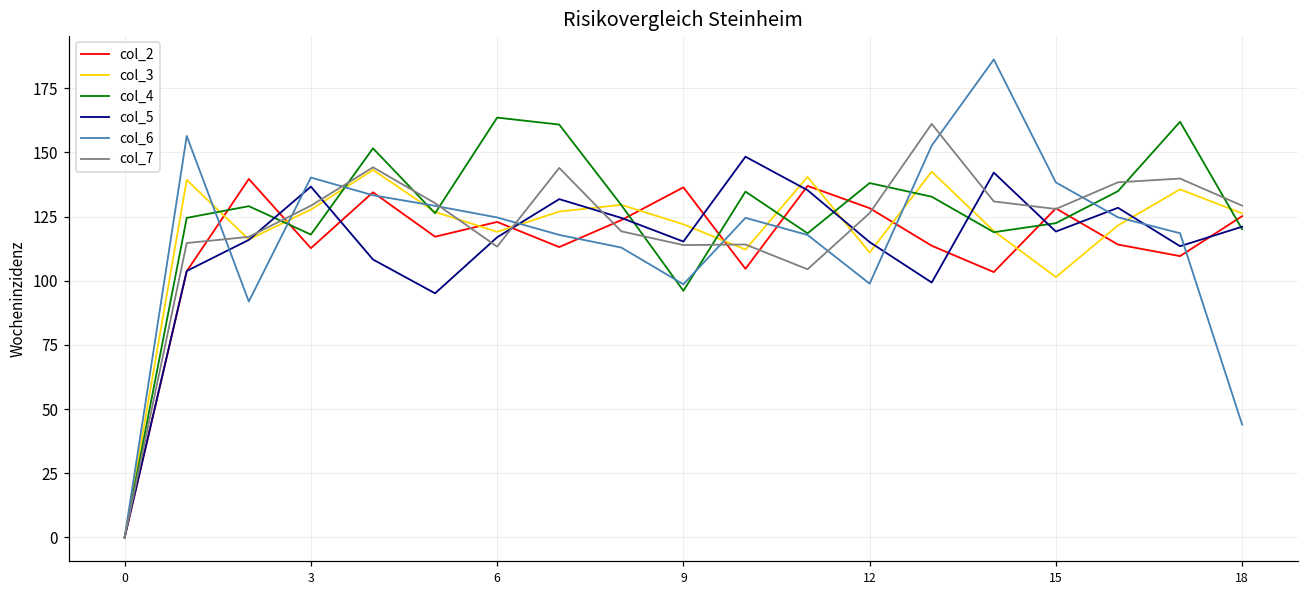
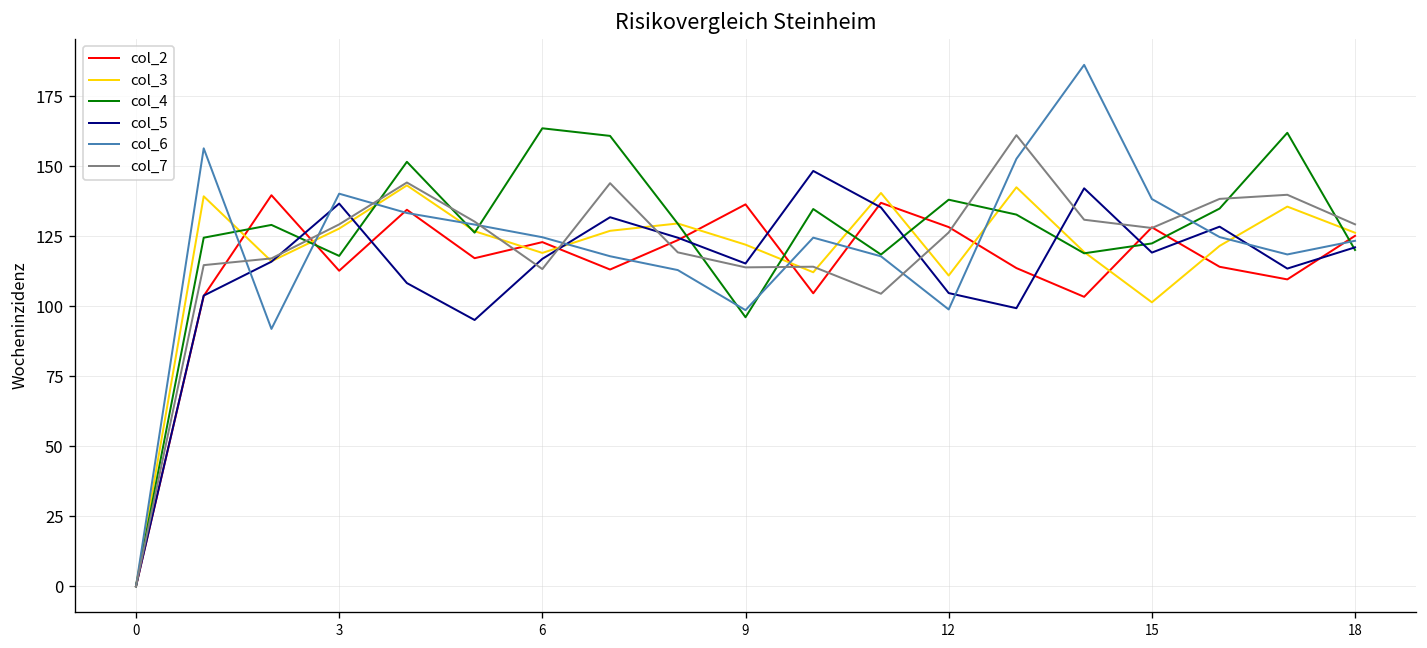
  {
    "col_2": {
      "3": 113,
      "6": 123,
      "9": 136,
      "12": 128
    },
    "col_3": {
      "3": 128,
      "6": 119,
      "9": 122,
      "12": 111,
      "15": 101
    },
    "col_4": {
      "3": 118,
      "6": 164,
      "9": 96,
      "12": 138,
      "15": 122
    },
    "col_5": {
      "3": 137,
      "6": 117,
      "9": 115,
-     "12": 115,
+     "12": 105,
      "15": 119
    },
    "col_6": {
      "3": 140,
      "6": 125,
      "9": 99,
      "12": 99,
      "15": 138,
-     "18": 44
+     "18": 123
    },
    "col_7": {
      "3": 129,
      "6": 113,
      "9": 114,
      "12": 126,
      "18": 129
    }
  }
